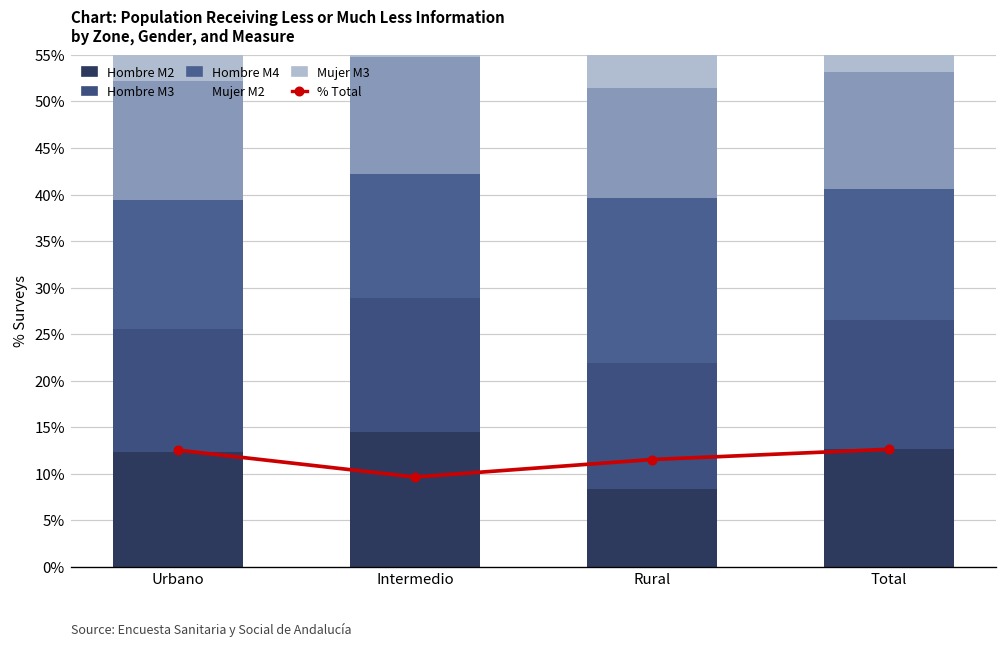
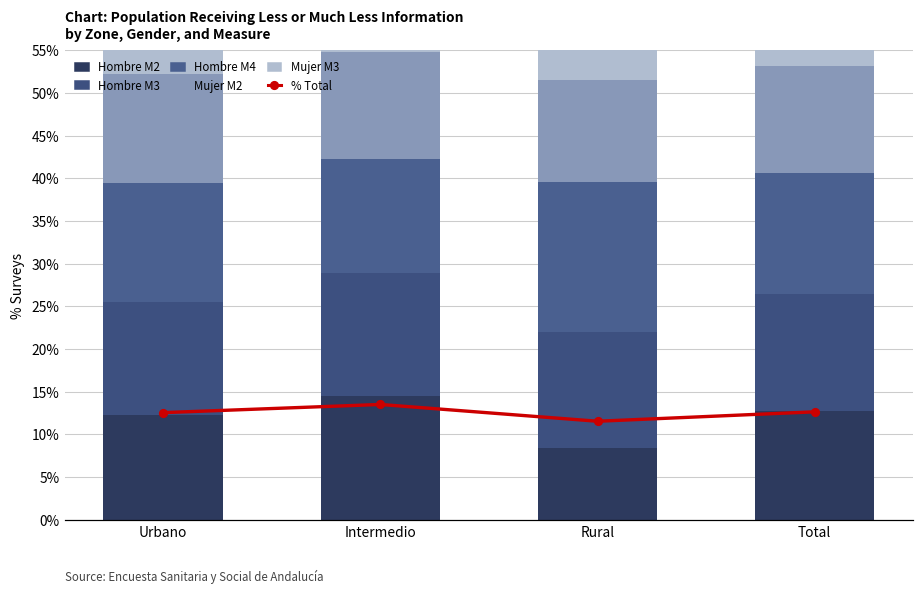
  {
    "% Total": {
      "Urbano": "13%",
-     "Intermedio": "10%",
+     "Intermedio": "14%",
      "Rural": "12%",
      "Total": "13%"
    }
  }
